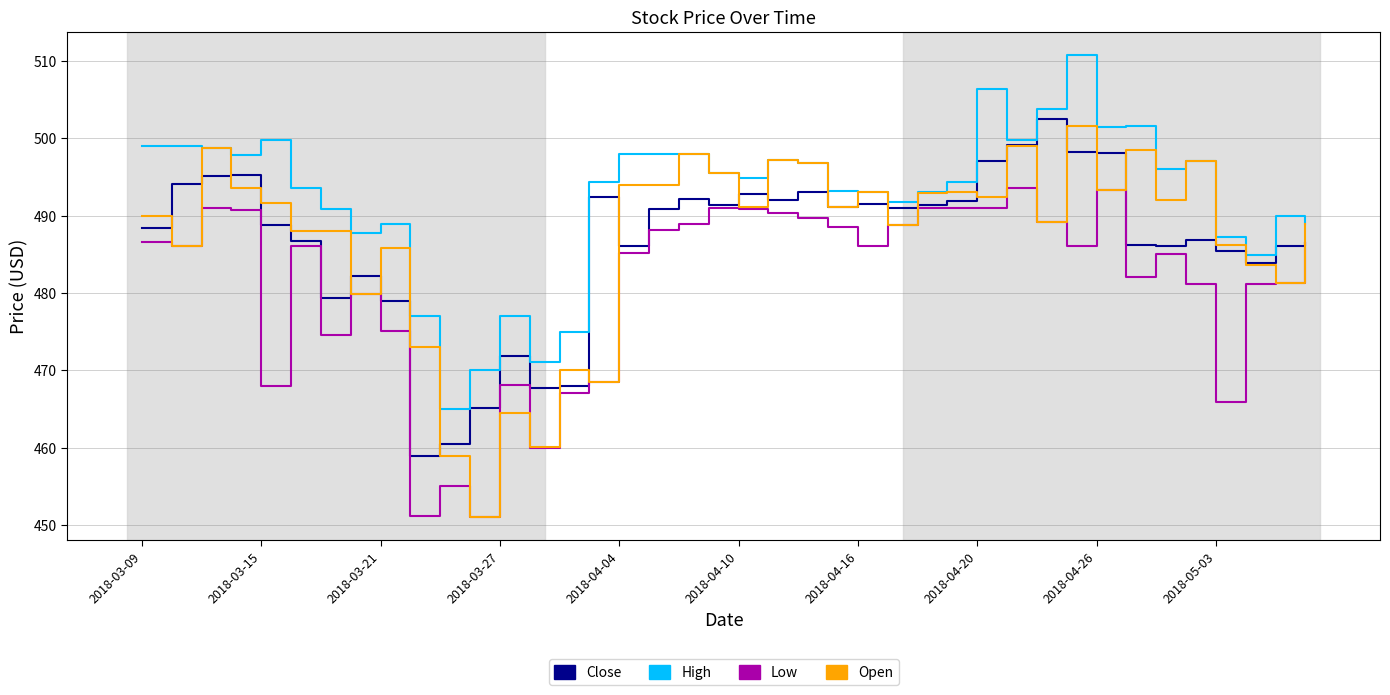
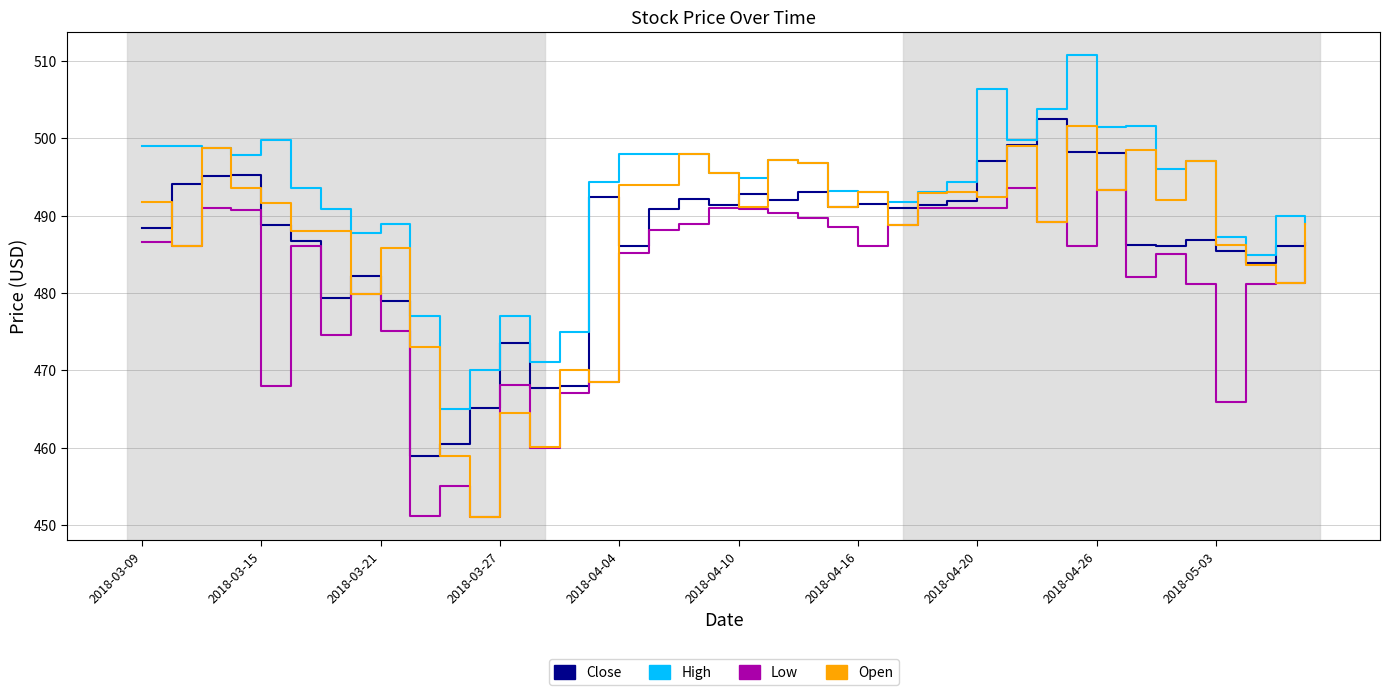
  {
    "Close": {
      "2018-03-09": 488,
      "2018-03-15": 489,
      "2018-03-21": 479,
-     "2018-03-27": 472,
+     "2018-03-27": 474,
      "2018-04-04": 486,
      "2018-04-10": 493,
      "2018-04-16": 491,
      "2018-04-20": 497,
      "2018-04-26": 498,
      "2018-05-03": 485
    },
    "High": {
      "2018-03-09": 499,
      "2018-03-15": 500,
      "2018-03-21": 489,
      "2018-03-27": 477,
      "2018-04-04": 498,
      "2018-04-10": 495,
      "2018-04-20": 506,
      "2018-04-26": 501,
      "2018-05-03": 487
    },
    "Low": {
      "2018-03-09": 487,
      "2018-03-15": 468,
      "2018-03-21": 475,
      "2018-03-27": 468,
      "2018-04-04": 485,
      "2018-04-16": 486,
      "2018-04-20": 491,
      "2018-05-03": 466
    },
    "Open": {
-     "2018-03-09": 490,
+     "2018-03-09": 492,
      "2018-03-15": 492,
      "2018-03-21": 486,
      "2018-03-27": 464,
      "2018-04-04": 494,
      "2018-04-20": 492,
      "2018-05-03": 486
    }
  }
